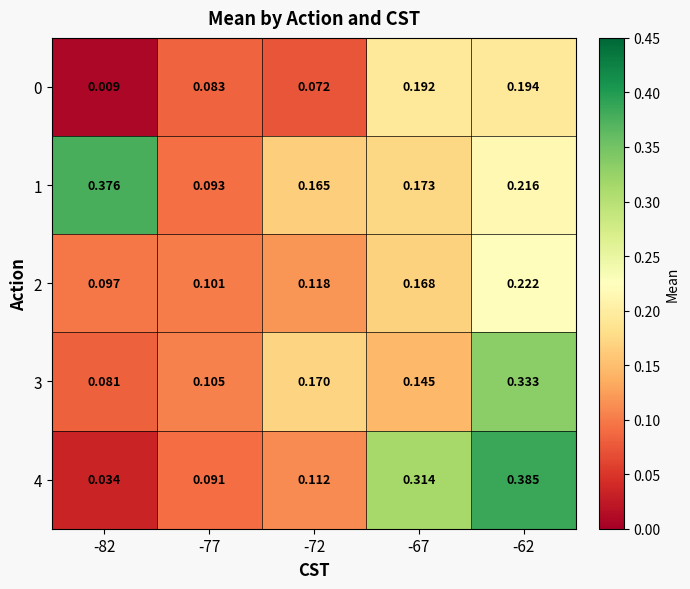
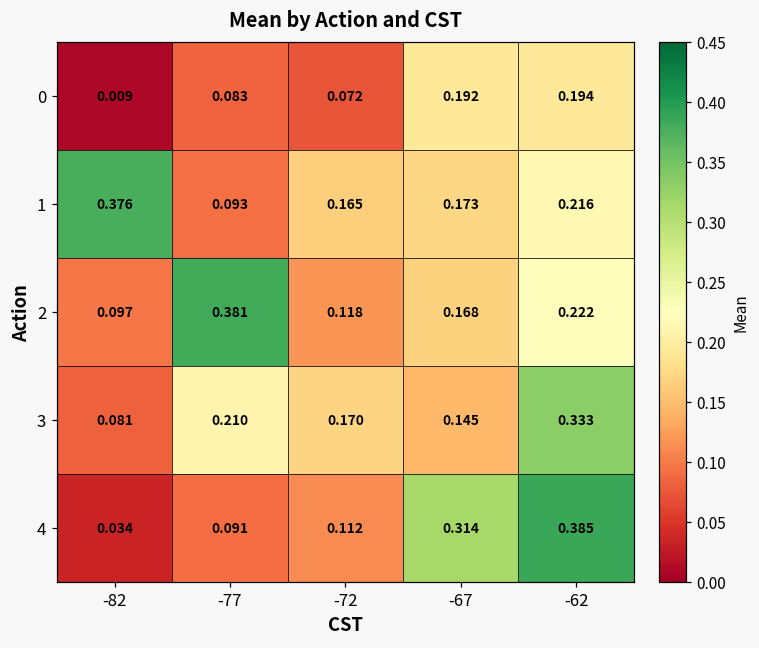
  {
    "0": {
      "-82": 0.009,
      "-77": 0.083,
      "-72": 0.072,
      "-67": 0.192,
      "-62": 0.194
    },
    "1": {
      "-82": 0.376,
      "-77": 0.093,
      "-72": 0.165,
      "-67": 0.173,
      "-62": 0.216
    },
    "2": {
      "-82": 0.097,
-     "-77": 0.101,
+     "-77": 0.381,
      "-72": 0.118,
      "-67": 0.168,
      "-62": 0.222
    },
    "3": {
      "-82": 0.081,
-     "-77": 0.105,
+     "-77": 0.210,
      "-72": 0.170,
      "-67": 0.145,
      "-62": 0.333
    },
    "4": {
      "-82": 0.034,
      "-77": 0.091,
      "-72": 0.112,
      "-67": 0.314,
      "-62": 0.385
    }
  }
